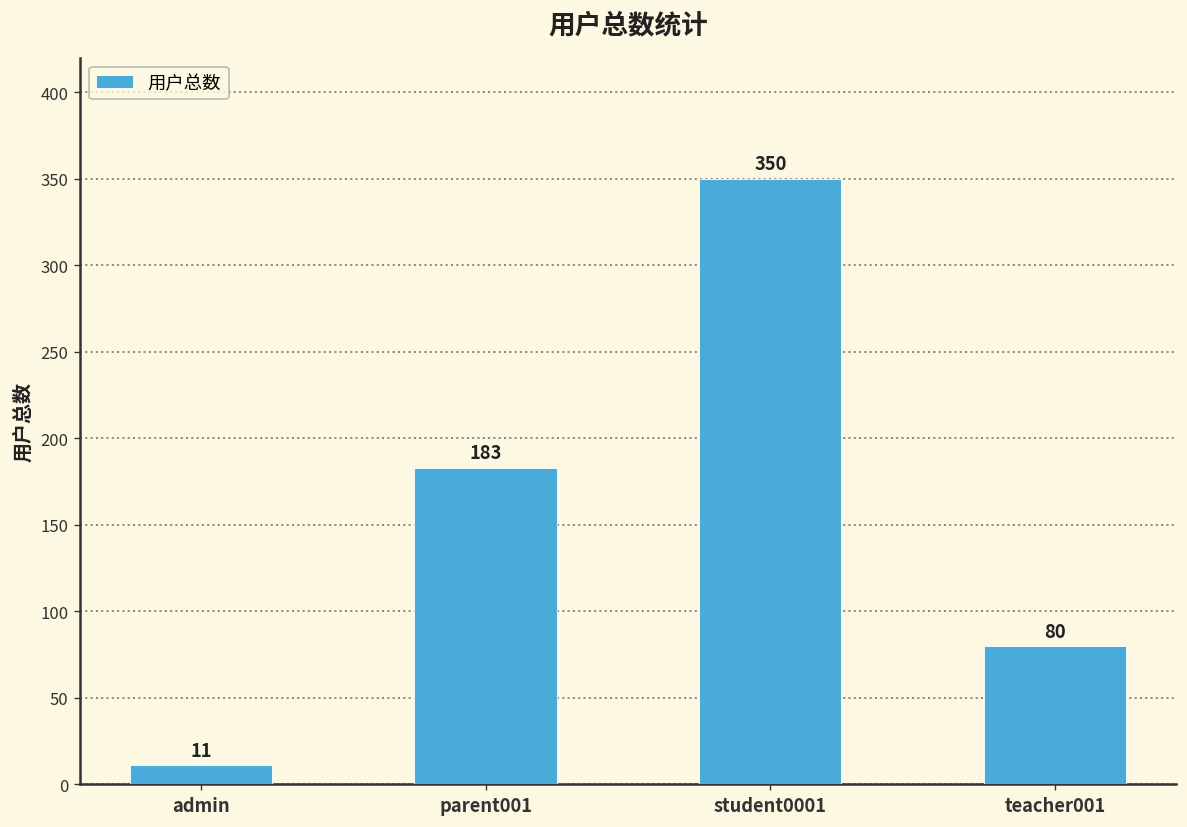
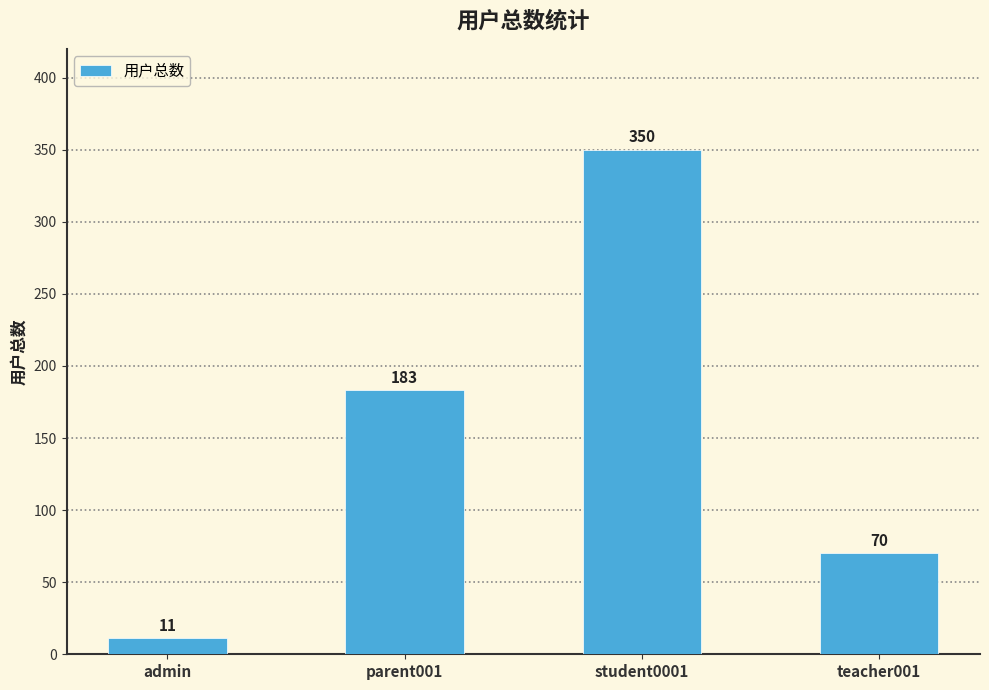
  {
    "admin": 11,
    "parent001": 183,
    "student0001": 350,
-   "teacher001": 80
+   "teacher001": 70
  }
